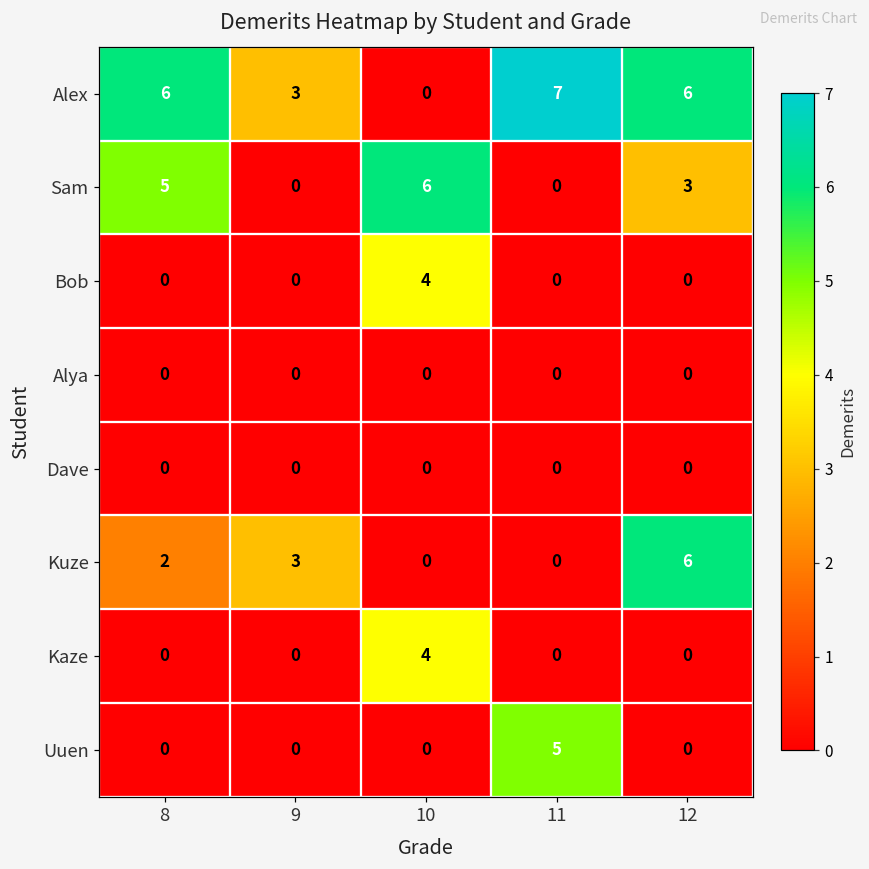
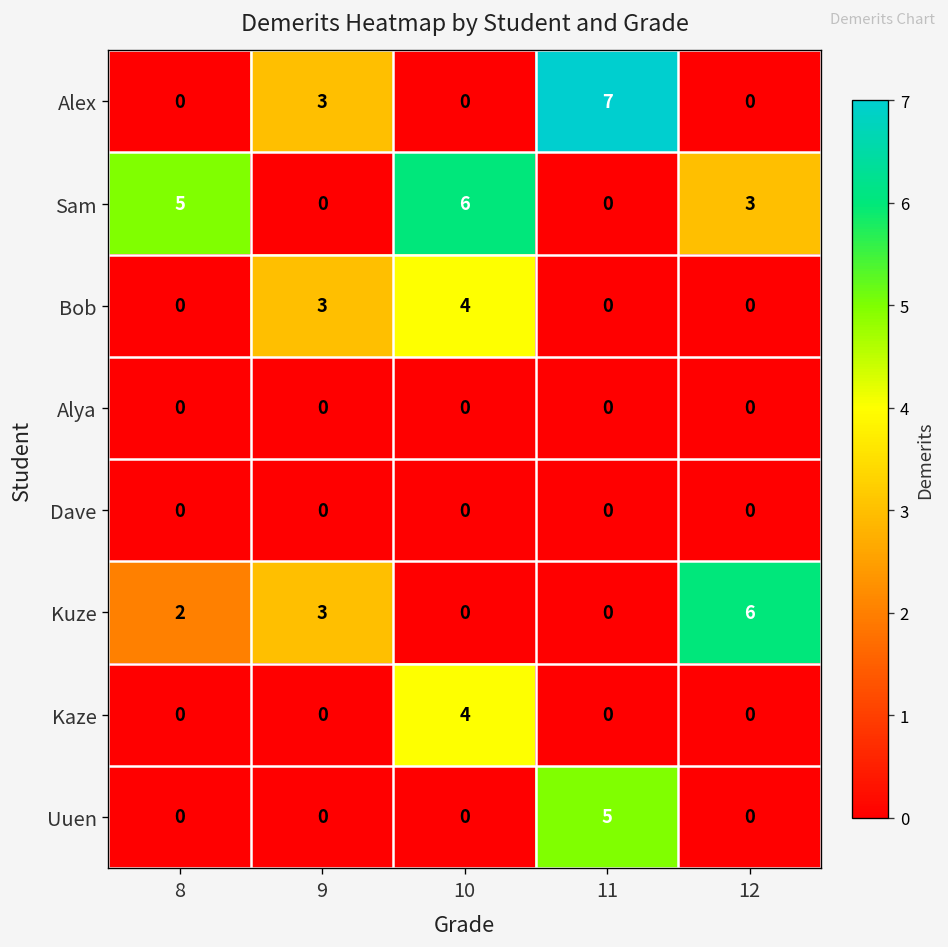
  {
    "Alex": {
-     "8": 6,
+     "8": 0,
      "9": 3,
      "10": 0,
      "11": 7,
-     "12": 6
+     "12": 0
    },
    "Sam": {
      "8": 5,
      "9": 0,
      "10": 6,
      "11": 0,
      "12": 3
    },
    "Bob": {
      "8": 0,
-     "9": 0,
+     "9": 3,
      "10": 4,
      "11": 0,
      "12": 0
    },
    "Alya": {
      "8": 0,
      "9": 0,
      "10": 0,
      "11": 0,
      "12": 0
    },
    "Dave": {
      "8": 0,
      "9": 0,
      "10": 0,
      "11": 0,
      "12": 0
    },
    "Kuze": {
      "8": 2,
      "9": 3,
      "10": 0,
      "11": 0,
      "12": 6
    },
    "Kaze": {
      "8": 0,
      "9": 0,
      "10": 4,
      "11": 0,
      "12": 0
    },
    "Uuen": {
      "8": 0,
      "9": 0,
      "10": 0,
      "11": 5,
      "12": 0
    }
  }
